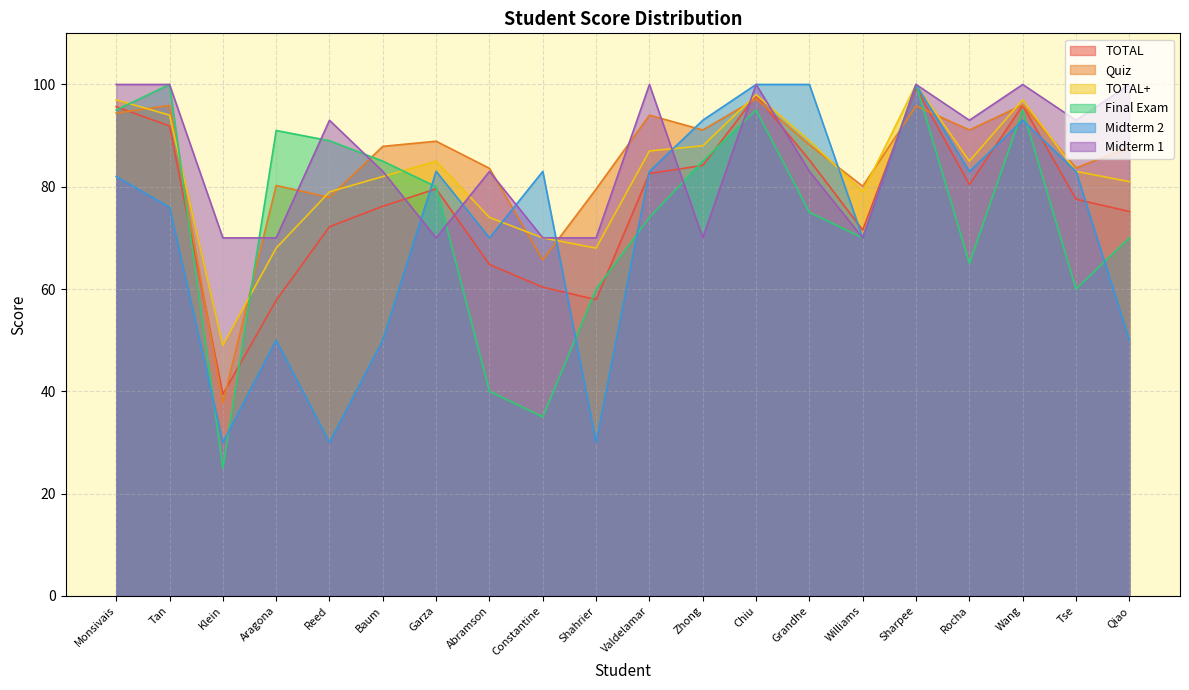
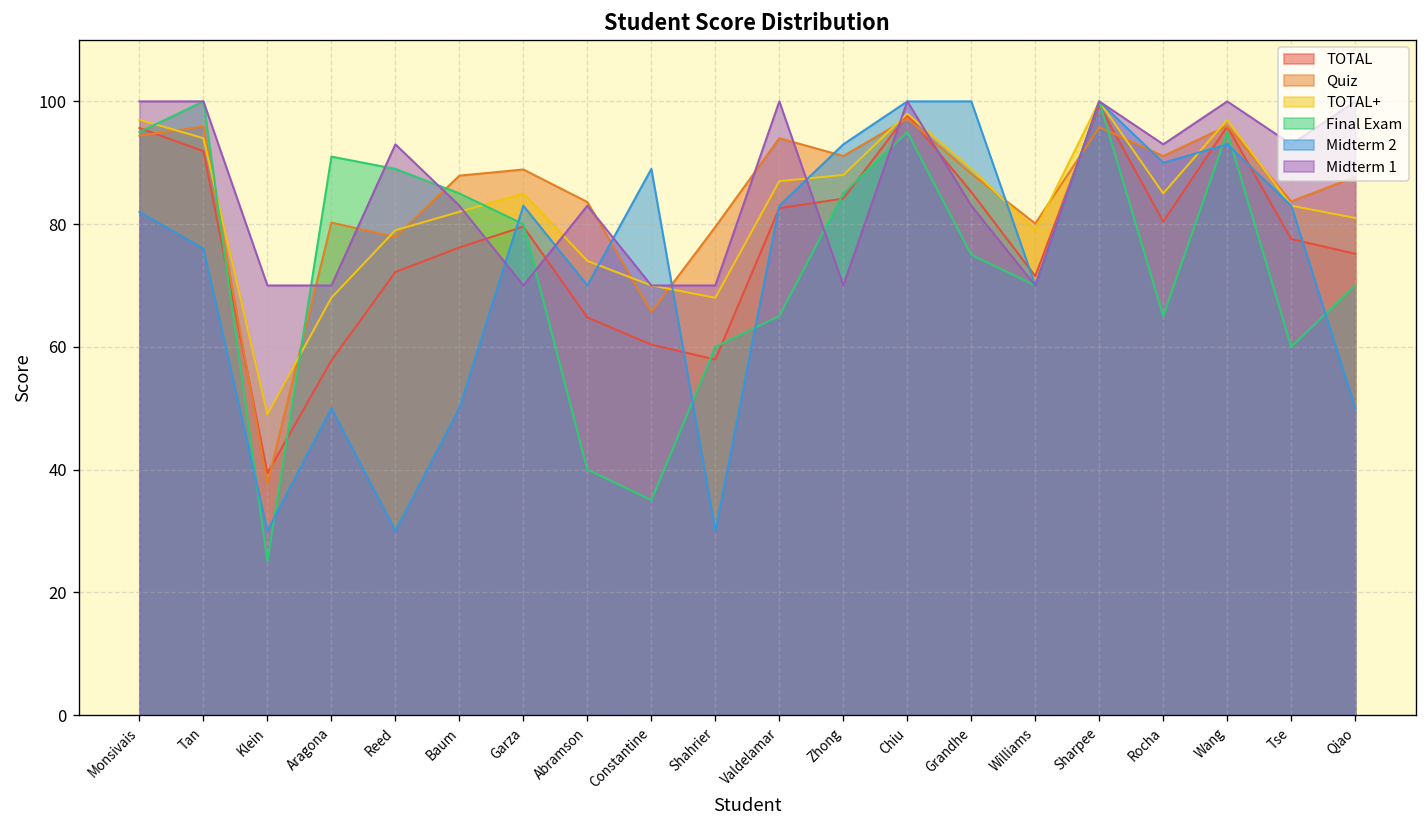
  {
    "Final Exam": {
      "Monsivais": 95,
      "Klein": 25,
      "Aragona": 91,
      "Reed": 89,
      "Baum": 85,
      "Abramson": 40,
      "Constantine": 35,
      "Shahrier": 60,
-     "Valdelamar": 74,
+     "Valdelamar": 65,
      "Zhong": 85,
      "Chiu": 95,
      "Grandhe": 75,
      "Rocha": 65,
      "Wang": 95,
      "Tse": 60,
      "Qiao": 70
    },
    "Midterm 2": {
      "Monsivais": 82,
      "Tan": 76,
      "Klein": 30,
      "Aragona": 50,
      "Reed": 30,
      "Baum": 50,
      "Garza": 83,
      "Abramson": 70,
-     "Constantine": 83,
+     "Constantine": 89,
      "Shahrier": 30,
      "Zhong": 93,
      "Grandhe": 100,
-     "Rocha": 83,
+     "Rocha": 90,
      "Wang": 93,
      "Qiao": 50
    },
    "Midterm 1": {
      "Monsivais": 100,
      "Klein": 70,
      "Aragona": 70,
      "Reed": 93,
      "Baum": 83,
      "Garza": 70,
      "Abramson": 83,
      "Shahrier": 70,
      "Valdelamar": 100,
      "Zhong": 70,
      "Grandhe": 83,
      "Rocha": 93,
      "Wang": 100
    }
  }
